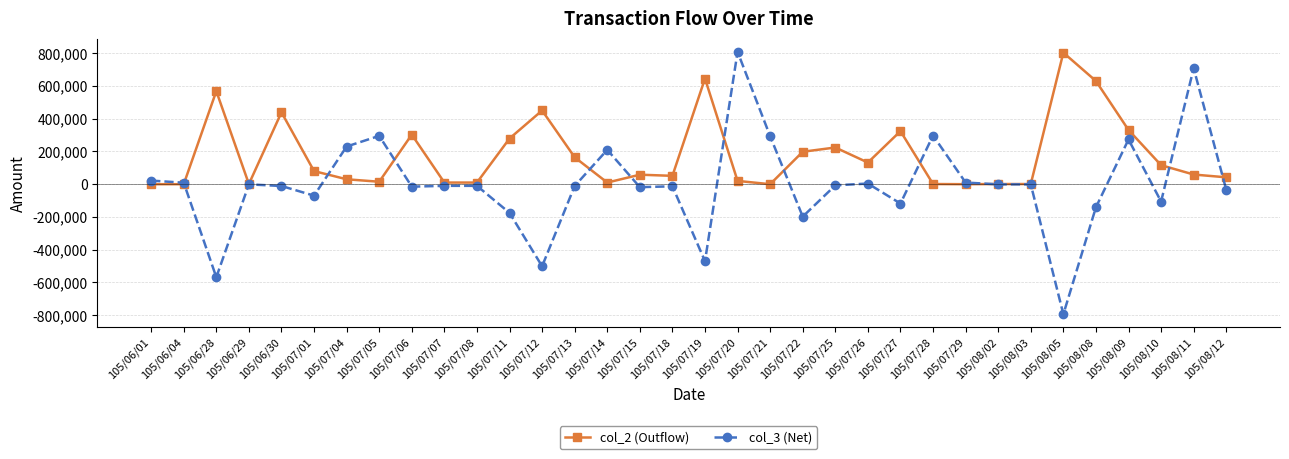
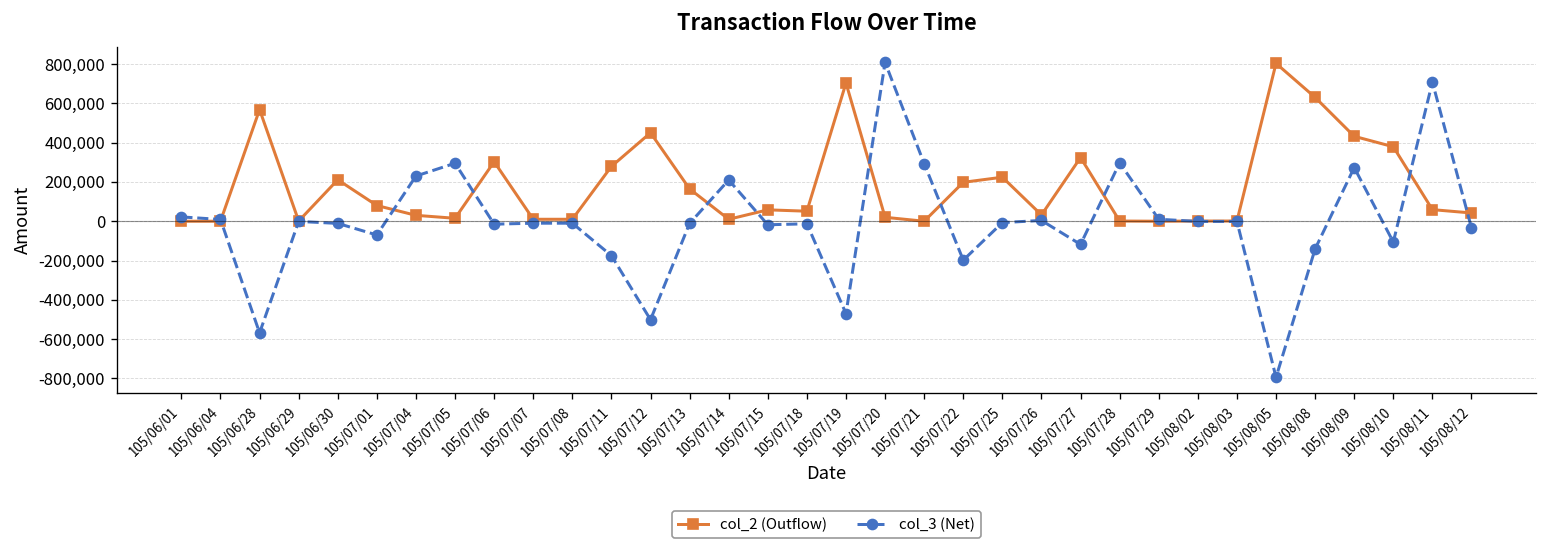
  {
    "col_2 (Outflow)": {
      "105/06/01": "0",
      "105/06/28": "570,000",
-     "105/06/30": "440,000",
+     "105/06/30": "210,000",
      "105/07/01": "80,000",
      "105/07/04": "30,000",
      "105/07/05": "20,000",
      "105/07/06": "300,000",
      "105/07/07": "10,000",
      "105/07/08": "10,000",
      "105/07/11": "280,000",
      "105/07/12": "450,000",
      "105/07/13": "160,000",
      "105/07/14": "10,000",
      "105/07/15": "60,000",
      "105/07/18": "50,000",
-     "105/07/19": "650,000",
+     "105/07/19": "700,000",
      "105/07/20": "20,000",
      "105/07/21": "0",
      "105/07/22": "200,000",
      "105/07/25": "220,000",
-     "105/07/26": "130,000",
+     "105/07/26": "30,000",
      "105/07/27": "320,000",
      "105/07/28": "0",
      "105/08/05": "800,000",
      "105/08/08": "630,000",
-     "105/08/09": "330,000",
-     "105/08/10": "120,000",
+     "105/08/09": "430,000",
+     "105/08/10": "380,000",
      "105/08/11": "60,000",
      "105/08/12": "40,000"
    },
    "col_3 (Net)": {
      "105/06/01": "20,000",
      "105/06/28": "-570,000",
      "105/06/30": "-10,000",
      "105/07/01": "-70,000",
      "105/07/04": "230,000",
      "105/07/05": "300,000",
      "105/07/06": "-20,000",
      "105/07/07": "-10,000",
      "105/07/08": "-10,000",
      "105/07/11": "-180,000",
      "105/07/12": "-500,000",
      "105/07/13": "-10,000",
      "105/07/14": "210,000",
      "105/07/15": "-20,000",
      "105/07/18": "-10,000",
      "105/07/19": "-470,000",
      "105/07/20": "810,000",
      "105/07/21": "290,000",
      "105/07/22": "-200,000",
      "105/07/25": "-10,000",
      "105/07/26": "0",
      "105/07/27": "-120,000",
      "105/07/28": "300,000",
      "105/08/05": "-790,000",
      "105/08/08": "-140,000",
      "105/08/09": "270,000",
      "105/08/10": "-110,000",
      "105/08/11": "710,000",
      "105/08/12": "-30,000"
    }
  }
